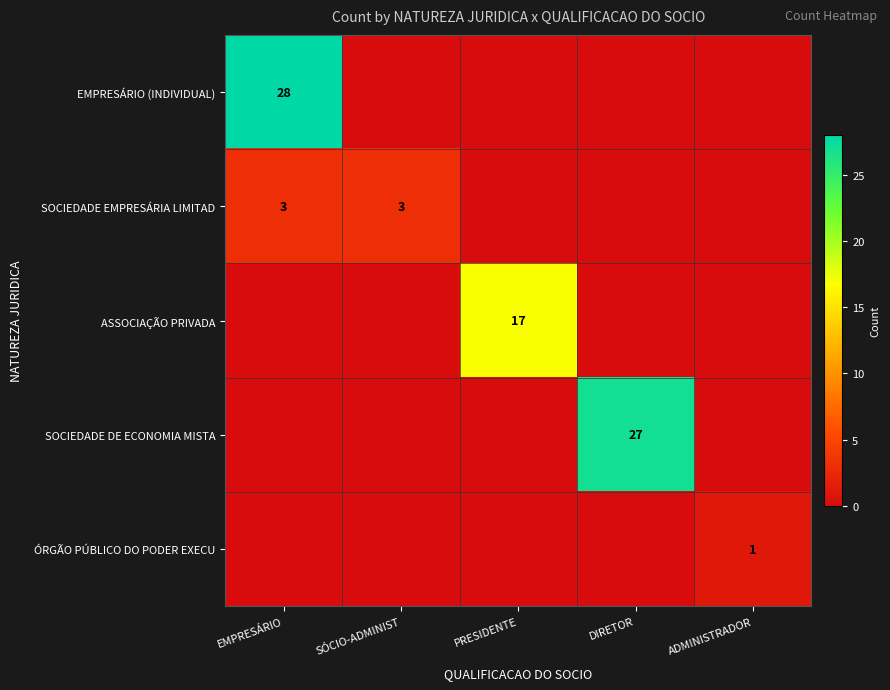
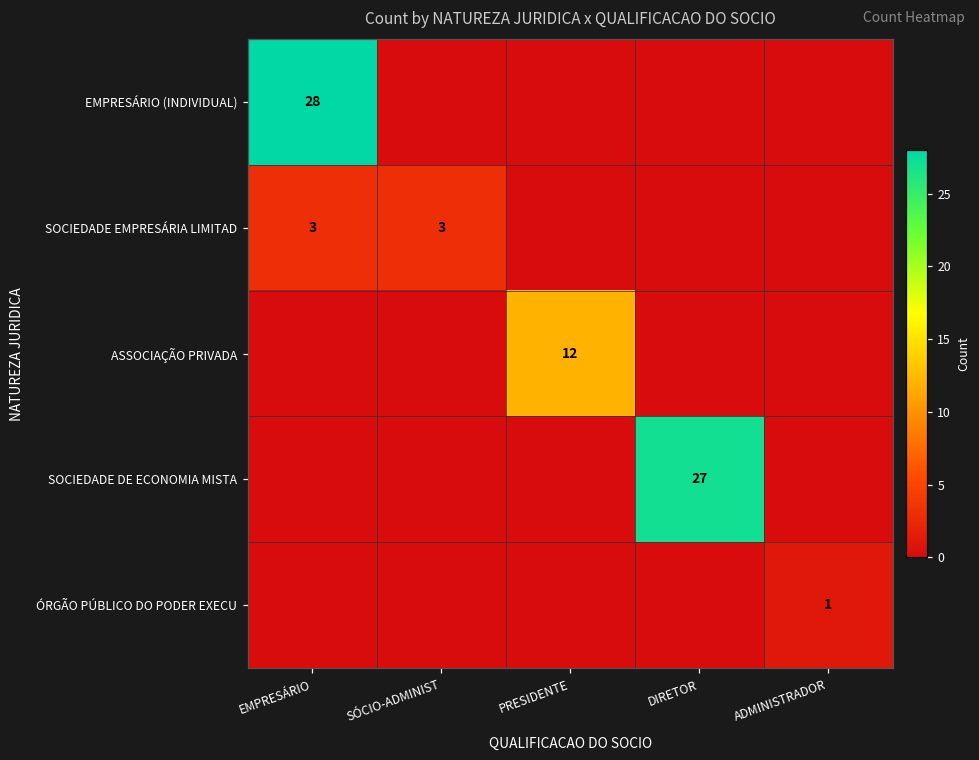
  {
    "EMPRESÁRIO (INDIVIDUAL)": {
      "EMPRESÁRIO": 28
    },
    "SOCIEDADE EMPRESÁRIA LIMITAD": {
      "EMPRESÁRIO": 3,
      "SÓCIO-ADMINIST": 3
    },
    "ASSOCIAÇÃO PRIVADA": {
-     "PRESIDENTE": 17
+     "PRESIDENTE": 12
    },
    "SOCIEDADE DE ECONOMIA MISTA": {
      "DIRETOR": 27
    },
    "ÓRGÃO PÚBLICO DO PODER EXECU": {
      "ADMINISTRADOR": 1
    }
  }
